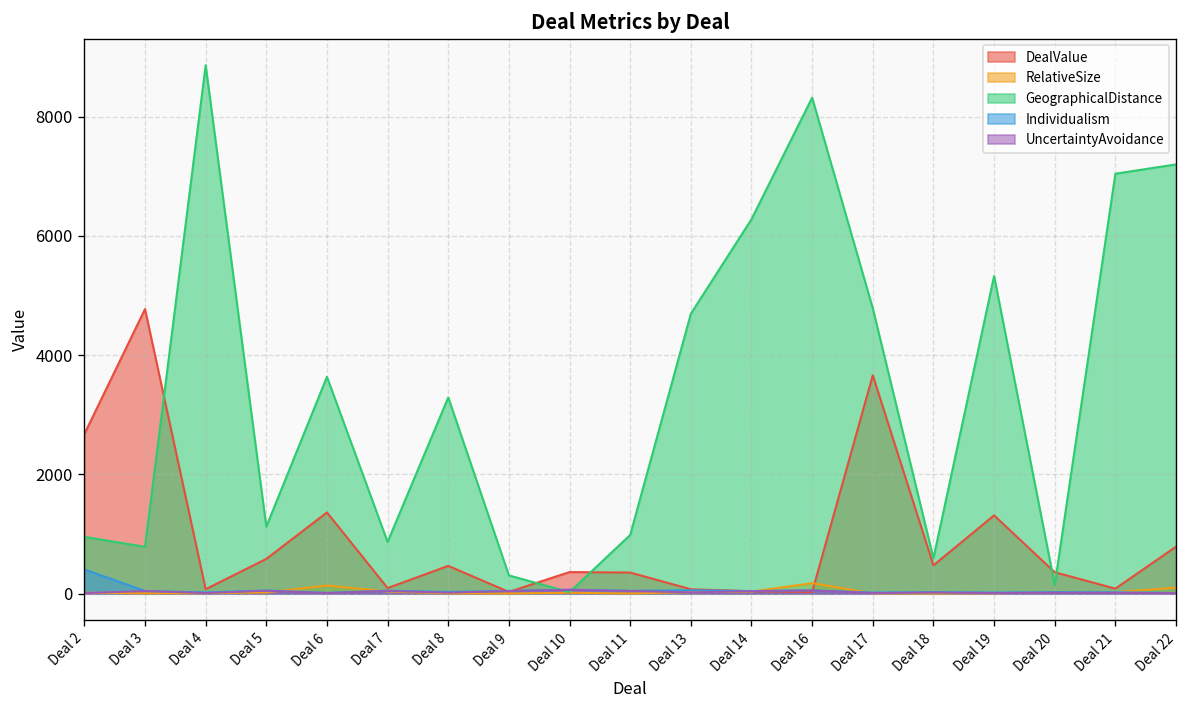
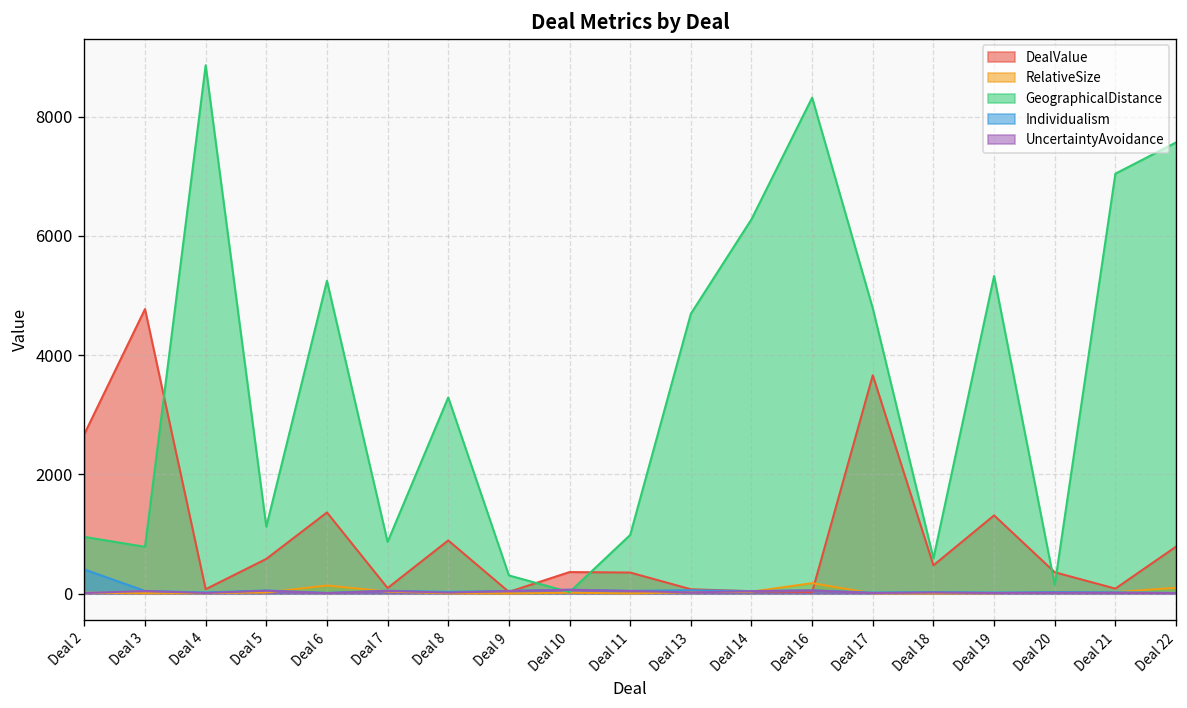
  {
    "DealValue": {
      "Deal 2": 2700,
      "Deal 3": 4800,
      "Deal 4": 100,
      "Deal 5": 600,
      "Deal 6": 1400,
-     "Deal 8": 500,
+     "Deal 8": 900,
      "Deal 10": 400,
      "Deal 11": 400,
      "Deal 17": 3700,
      "Deal 18": 500,
      "Deal 19": 1300,
      "Deal 20": 400,
      "Deal 21": 100,
      "Deal 22": 800
    },
    "RelativeSize": {
      "Deal 6": 100,
      "Deal 16": 200,
      "Deal 22": 100
    },
    "GeographicalDistance": {
      "Deal 2": 1000,
      "Deal 3": 800,
      "Deal 4": 8900,
      "Deal 5": 1100,
-     "Deal 6": 3600,
+     "Deal 6": 5200,
      "Deal 7": 900,
      "Deal 8": 3300,
      "Deal 9": 300,
      "Deal 11": 1000,
      "Deal 13": 4700,
      "Deal 14": 6300,
      "Deal 16": 8300,
      "Deal 17": 4800,
      "Deal 18": 600,
      "Deal 19": 5300,
      "Deal 20": 100,
      "Deal 21": 7000,
-     "Deal 22": 7200
+     "Deal 22": 7600
    },
    "Individualism": {
      "Deal 2": 400
    }
  }
